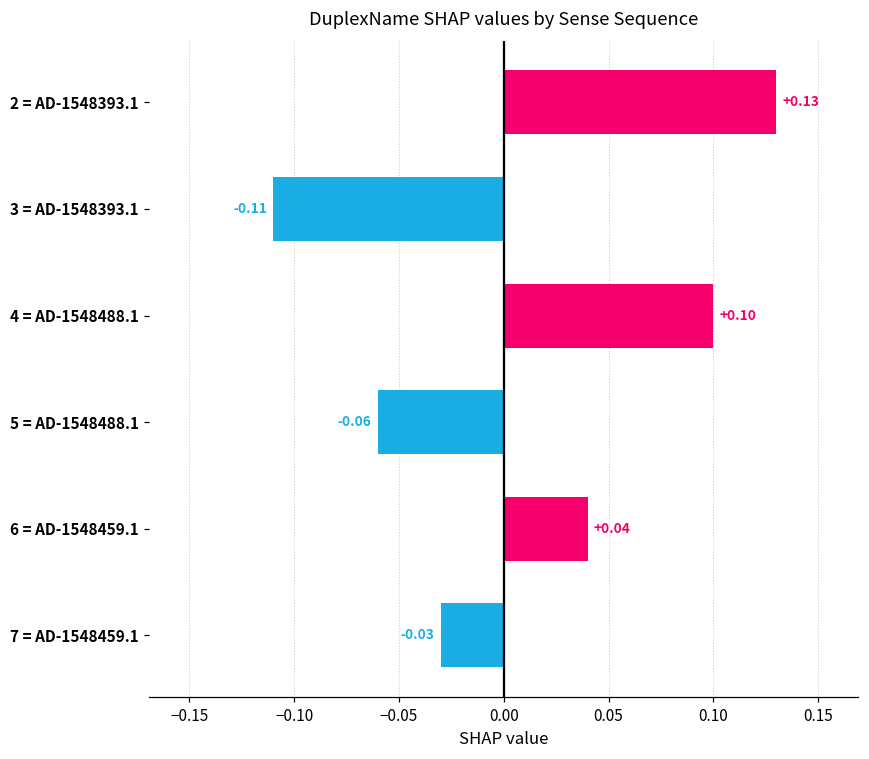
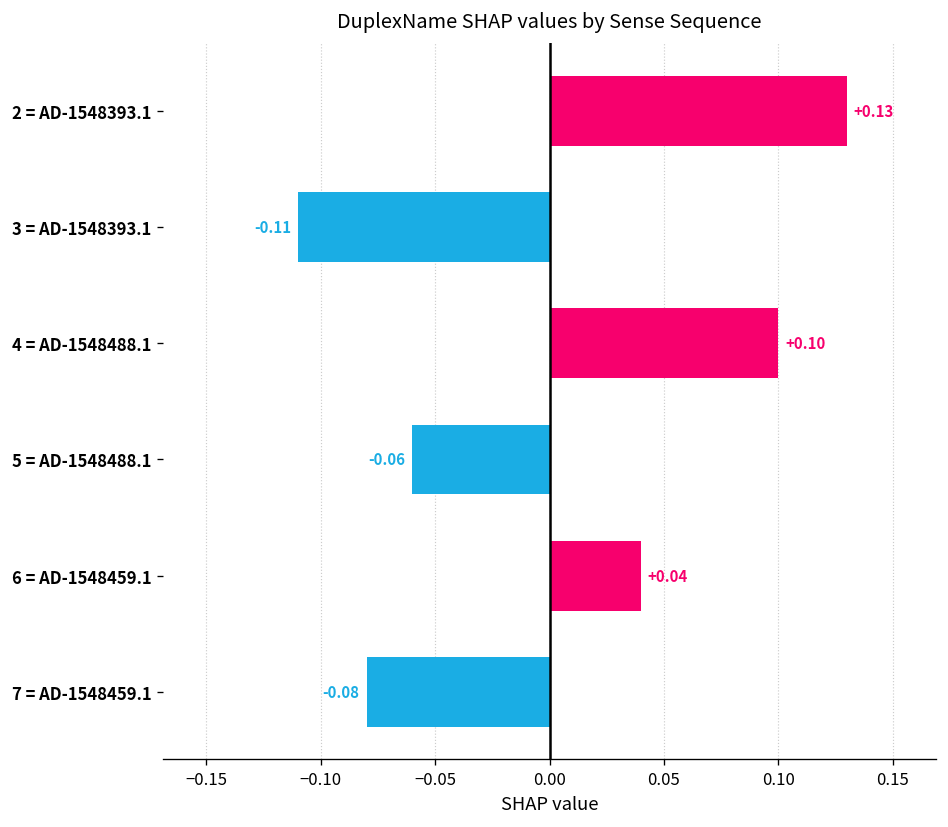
  {
    "2 = AD-1548393.1": "+0.13",
    "3 = AD-1548393.1": "-0.11",
    "4 = AD-1548488.1": "+0.10",
    "5 = AD-1548488.1": "-0.06",
    "6 = AD-1548459.1": "+0.04",
-   "7 = AD-1548459.1": "-0.03"
+   "7 = AD-1548459.1": "-0.08"
  }
